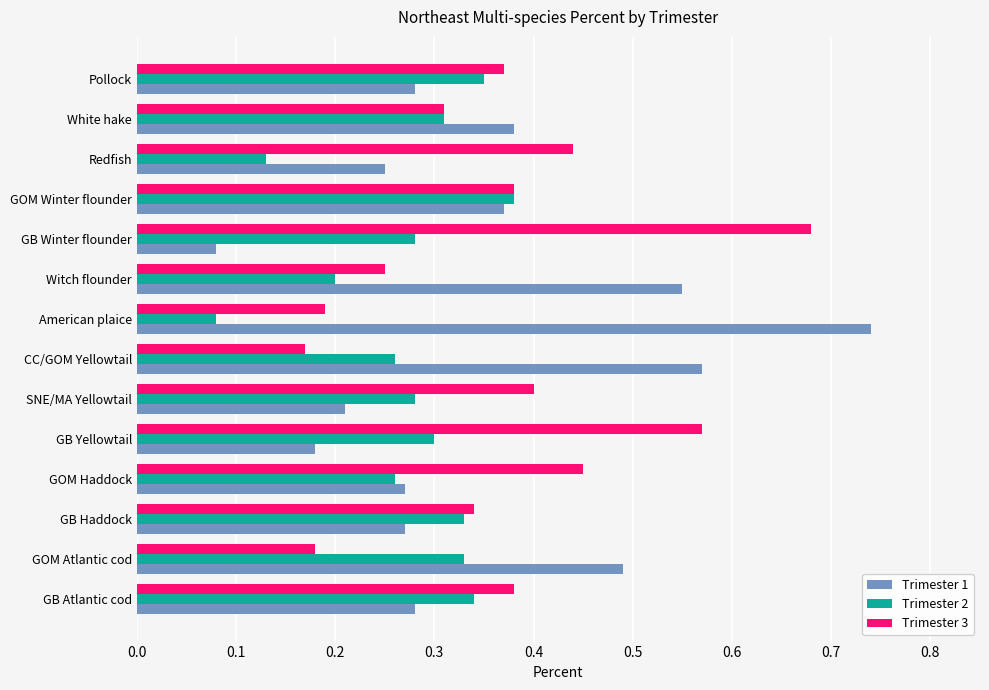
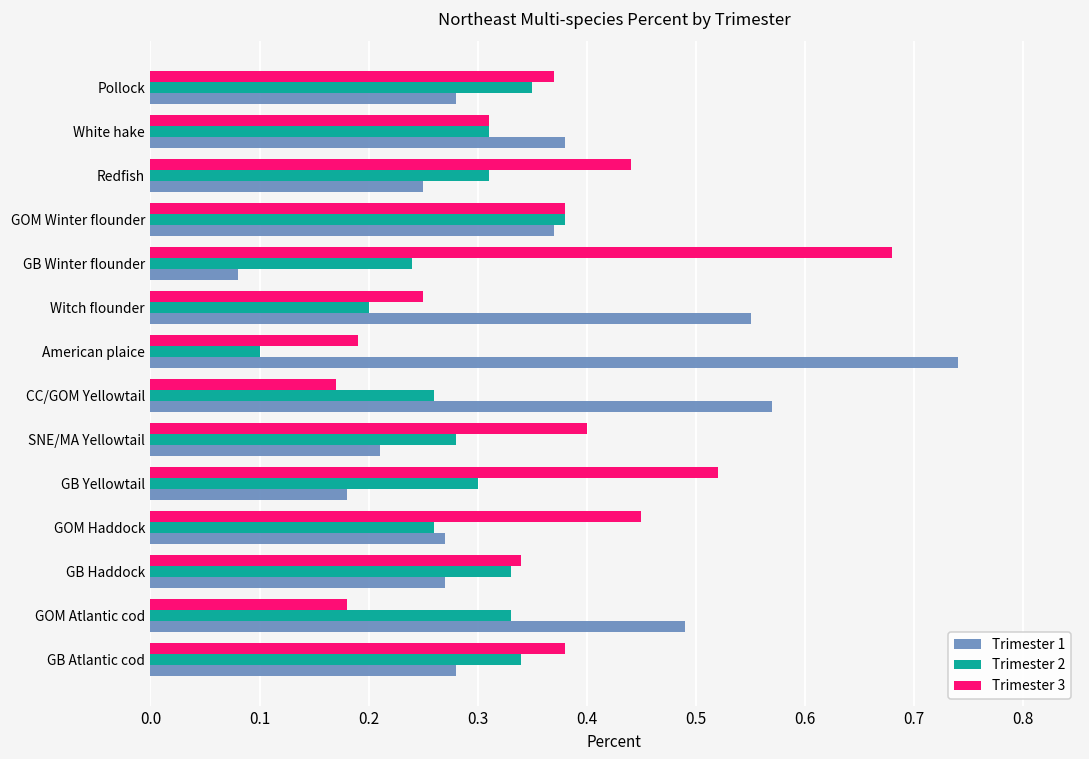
  {
    "Trimester 1": {
      "Pollock": 0.28,
      "White hake": 0.38,
      "Redfish": 0.25,
      "GOM Winter flounder": 0.37,
      "GB Winter flounder": 0.08,
      "Witch flounder": 0.55,
      "American plaice": 0.74,
      "CC/GOM Yellowtail": 0.57,
      "SNE/MA Yellowtail": 0.21,
      "GB Yellowtail": 0.18,
      "GOM Haddock": 0.27,
      "GB Haddock": 0.27,
      "GOM Atlantic cod": 0.49,
      "GB Atlantic cod": 0.28
    },
    "Trimester 2": {
      "Pollock": 0.35,
      "White hake": 0.31,
-     "Redfish": 0.13,
+     "Redfish": 0.31,
      "GOM Winter flounder": 0.38,
-     "GB Winter flounder": 0.28,
+     "GB Winter flounder": 0.24,
      "Witch flounder": 0.20,
-     "American plaice": 0.08,
+     "American plaice": 0.10,
      "CC/GOM Yellowtail": 0.26,
      "SNE/MA Yellowtail": 0.28,
      "GB Yellowtail": 0.30,
      "GOM Haddock": 0.26,
      "GB Haddock": 0.33,
      "GOM Atlantic cod": 0.33,
      "GB Atlantic cod": 0.34
    },
    "Trimester 3": {
      "Pollock": 0.37,
      "White hake": 0.31,
      "Redfish": 0.44,
      "GOM Winter flounder": 0.38,
      "GB Winter flounder": 0.68,
      "Witch flounder": 0.25,
      "American plaice": 0.19,
      "CC/GOM Yellowtail": 0.17,
      "SNE/MA Yellowtail": 0.40,
-     "GB Yellowtail": 0.57,
+     "GB Yellowtail": 0.52,
      "GOM Haddock": 0.45,
      "GB Haddock": 0.34,
      "GOM Atlantic cod": 0.18,
      "GB Atlantic cod": 0.38
    }
  }
